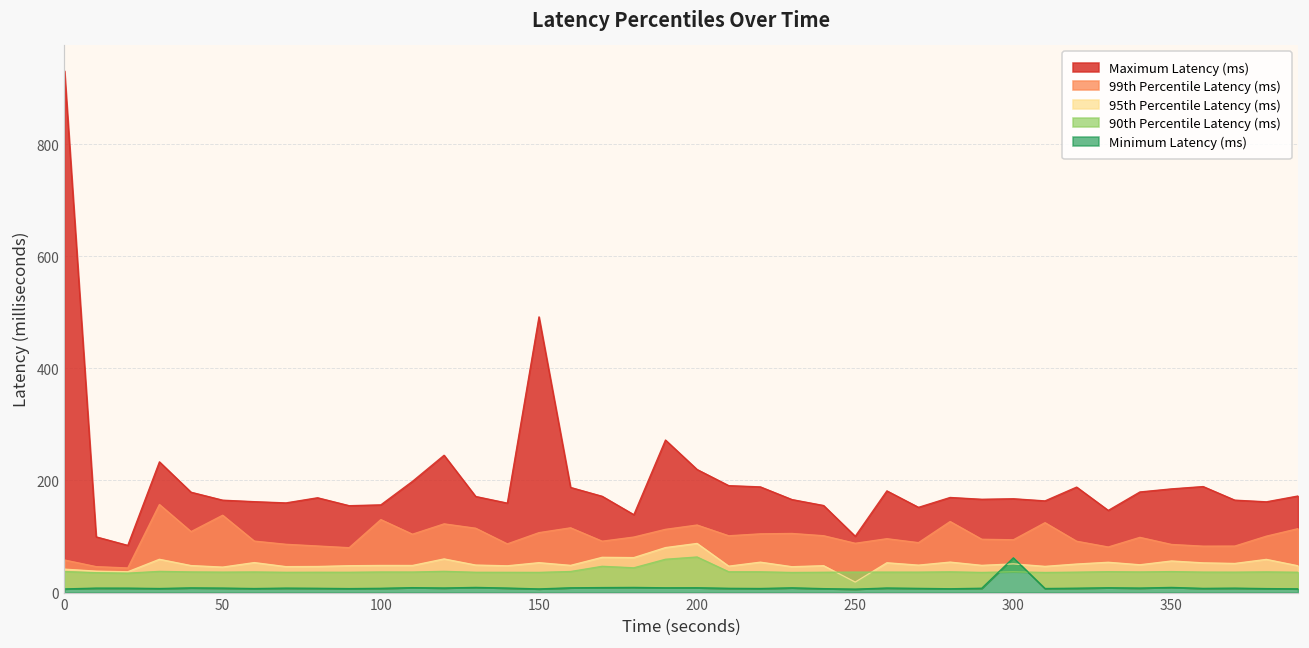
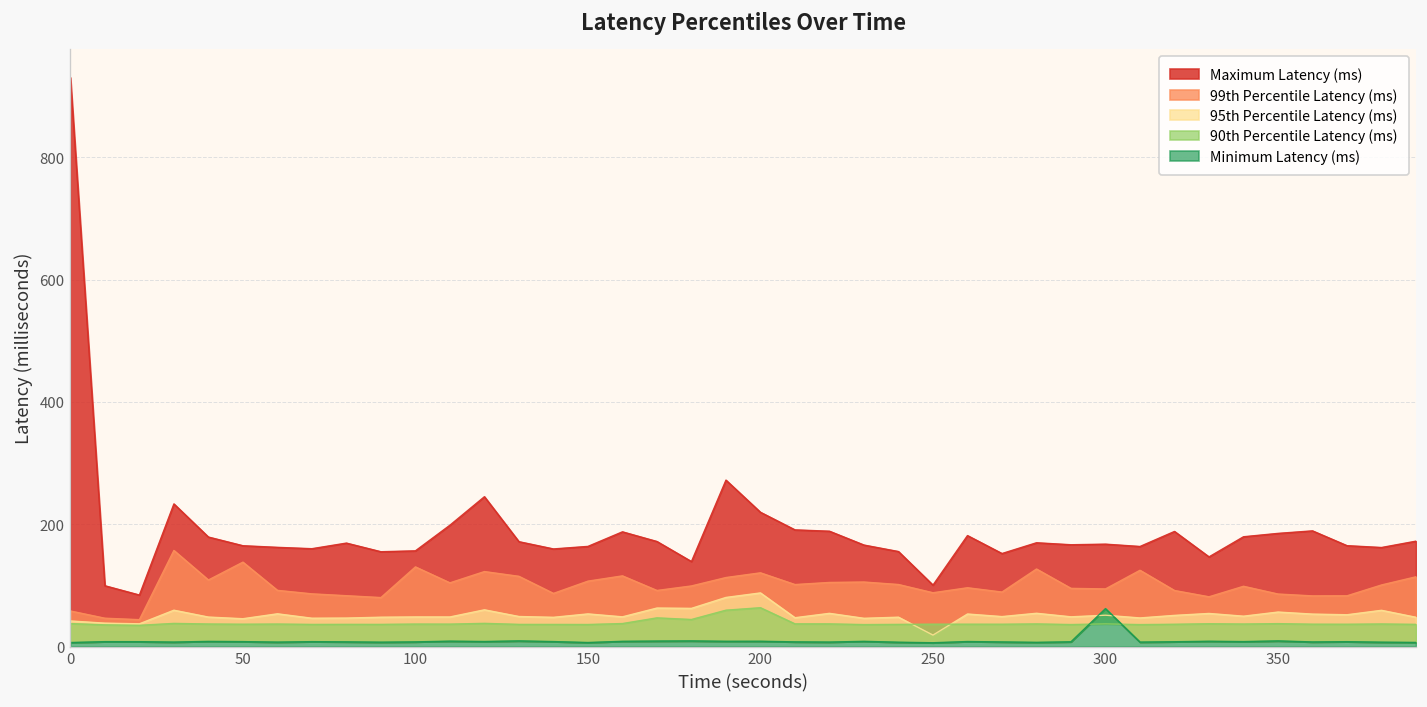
  {
    "Maximum Latency (ms)": {
      "0": 930,
      "50": 160,
      "100": 160,
-     "150": 490,
+     "150": 160,
      "200": 220,
      "250": 100,
      "300": 170,
      "350": 190
    },
    "99th Percentile Latency (ms)": {
      "0": 60,
      "50": 140,
      "100": 130,
      "150": 110,
      "200": 120,
      "250": 90,
      "300": 90,
      "350": 90
    },
    "Minimum Latency (ms)": {
      "0": 10,
      "50": 10,
      "100": 10,
      "150": 10,
      "200": 10,
      "250": 10,
      "350": 10
    }
  }
